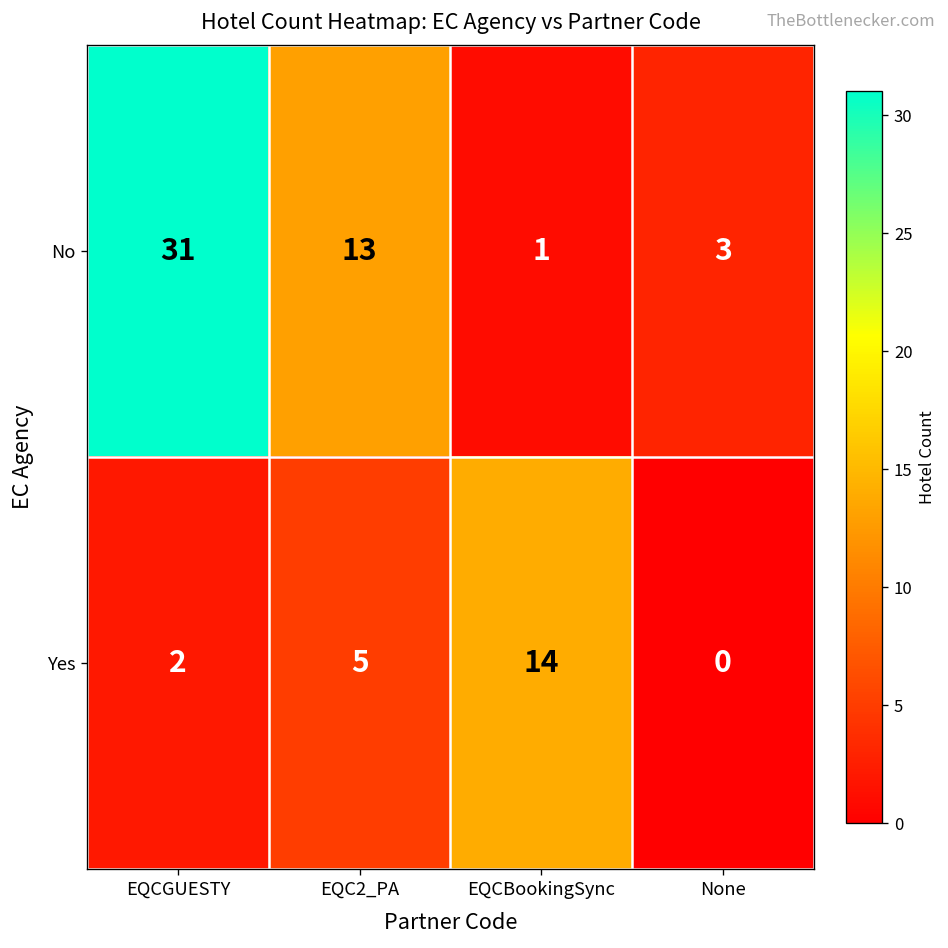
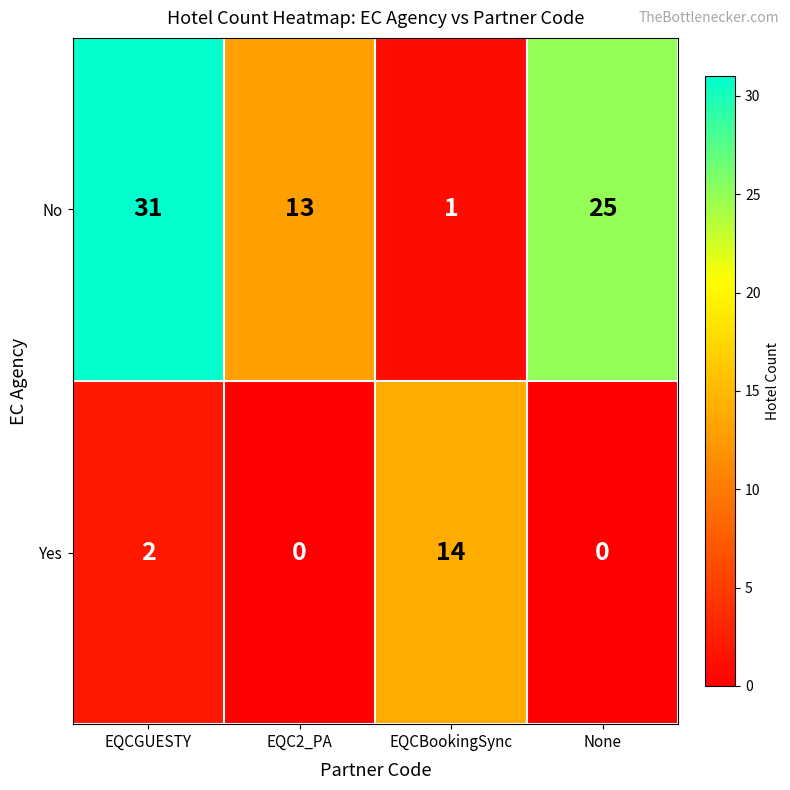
  {
    "No": {
      "EQCGUESTY": 31,
      "EQC2_PA": 13,
      "EQCBookingSync": 1,
-     "None": 3
+     "None": 25
    },
    "Yes": {
      "EQCGUESTY": 2,
-     "EQC2_PA": 5,
+     "EQC2_PA": 0,
      "EQCBookingSync": 14,
      "None": 0
    }
  }
